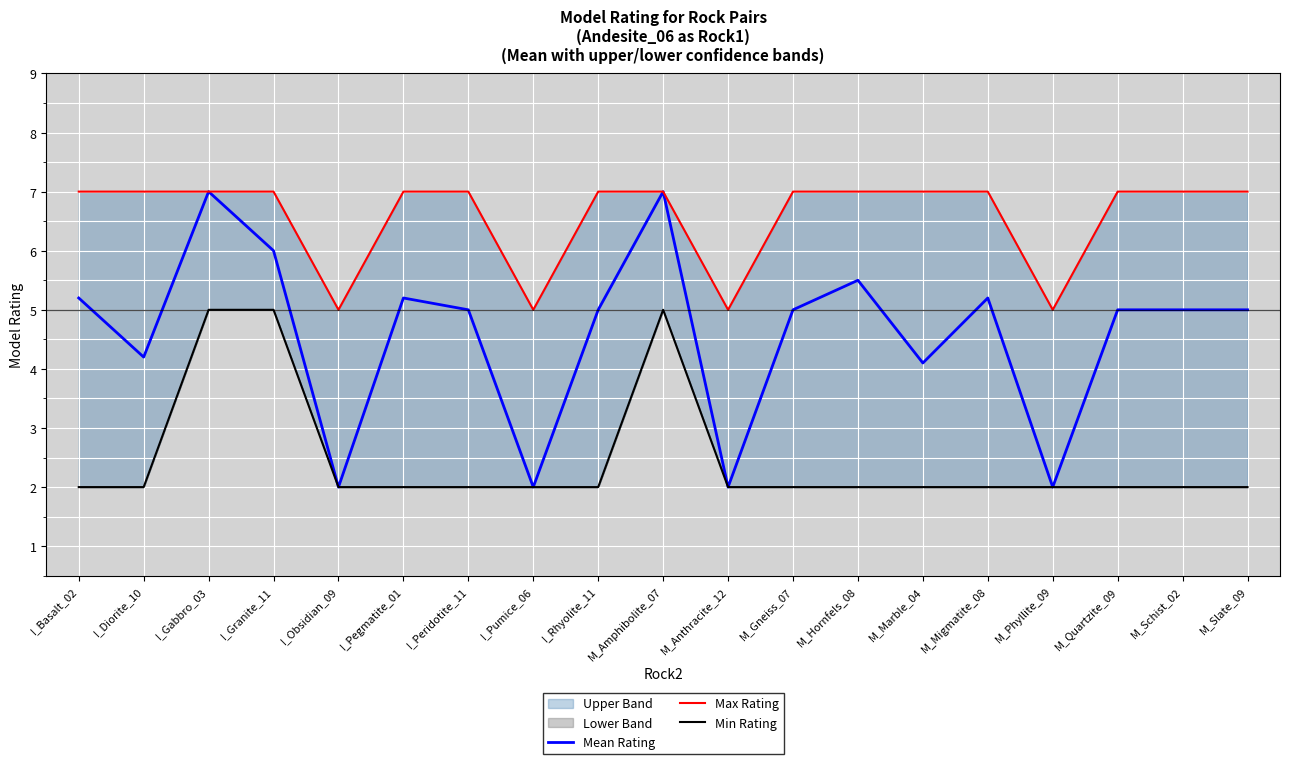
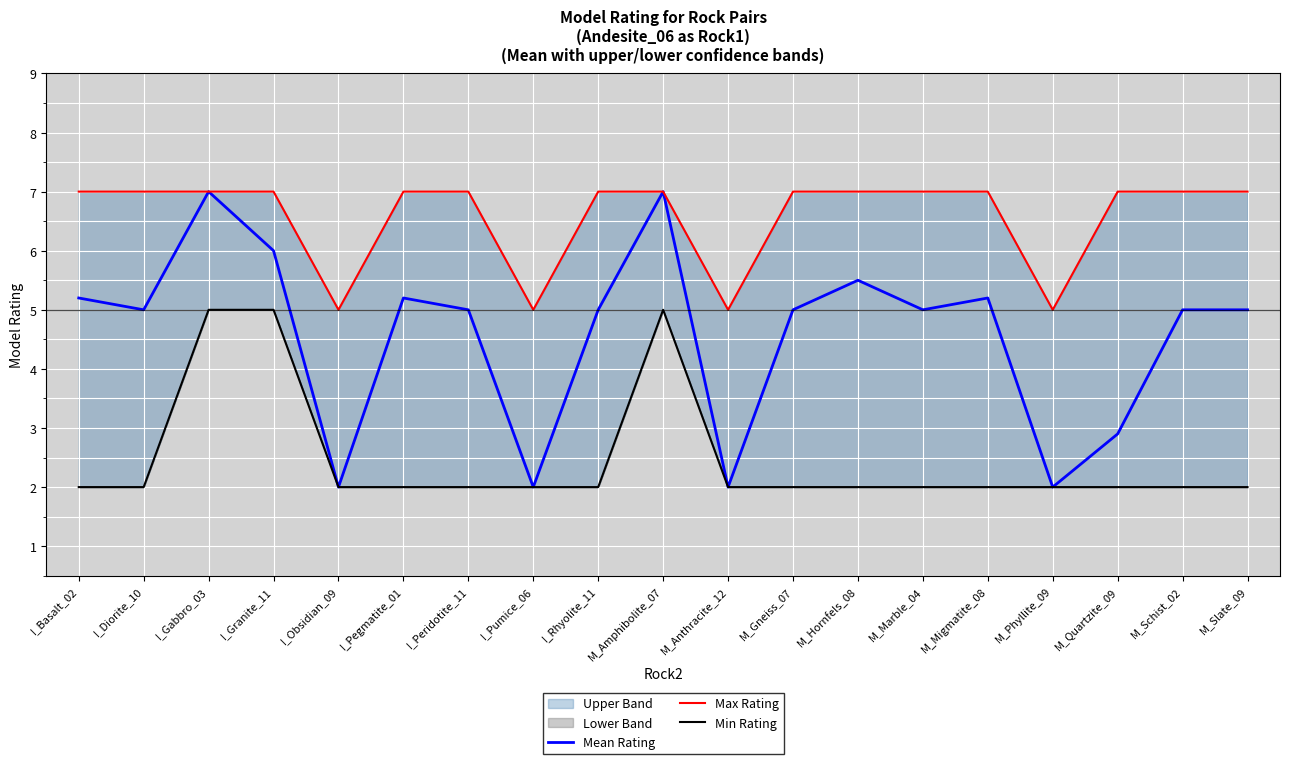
  {
    "Mean Rating": {
      "I_Basalt_02": 5.2,
-     "I_Diorite_10": 4.2,
+     "I_Diorite_10": 5.0,
      "I_Granite_11": 6.0,
      "I_Pegmatite_01": 5.2,
      "I_Peridotite_11": 5.0,
      "I_Rhyolite_11": 5.0,
      "M_Gneiss_07": 5.0,
      "M_Hornfels_08": 5.5,
-     "M_Marble_04": 4.1,
+     "M_Marble_04": 5.0,
      "M_Migmatite_08": 5.2,
-     "M_Quartzite_09": 5.0,
+     "M_Quartzite_09": 2.9,
      "M_Schist_02": 5.0,
      "M_Slate_09": 5.0
    }
  }
